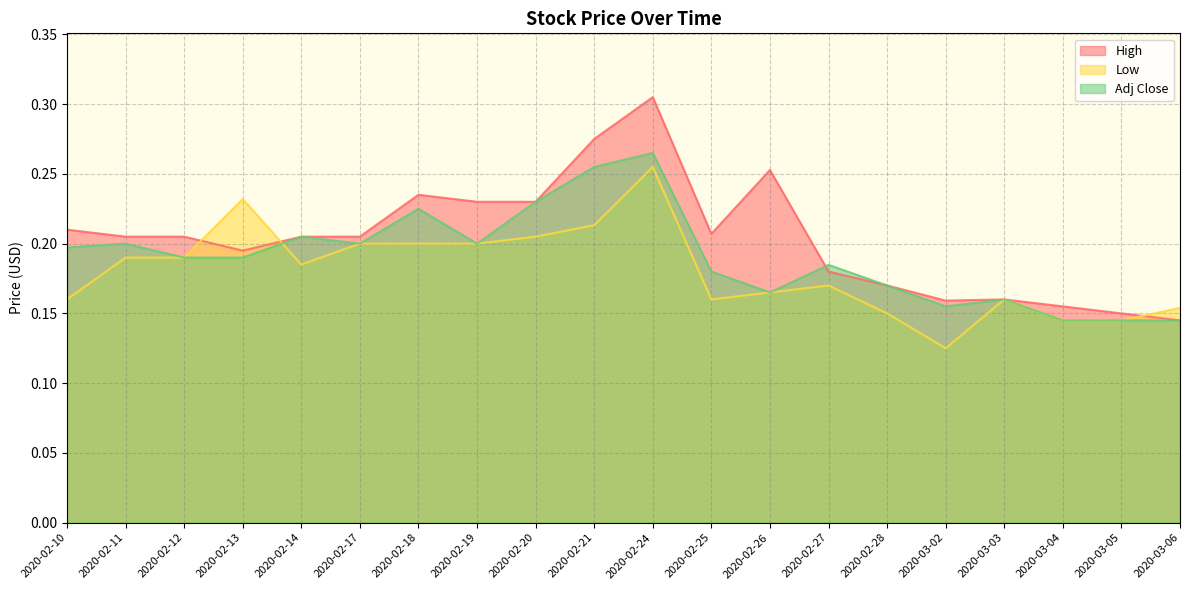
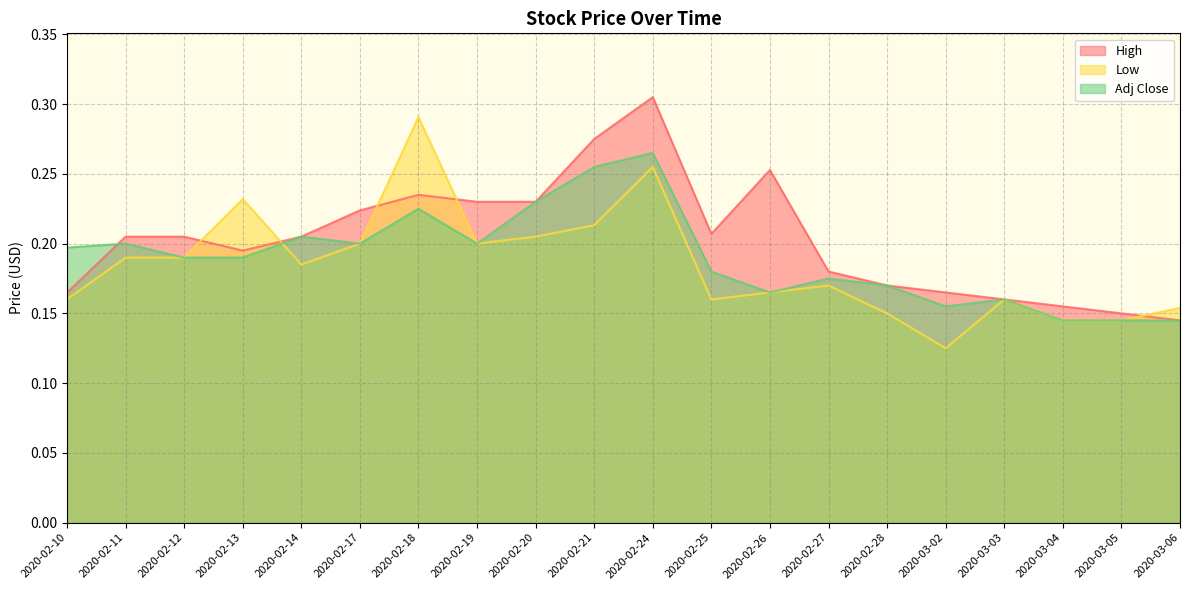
  {
    "High": {
-     "2020-02-10": 0.210,
+     "2020-02-10": 0.165,
      "2020-02-11": 0.205,
      "2020-02-12": 0.205,
      "2020-02-13": 0.195,
-     "2020-02-17": 0.205,
+     "2020-02-17": 0.224,
      "2020-02-18": 0.235,
      "2020-02-19": 0.230,
      "2020-02-21": 0.275,
      "2020-02-24": 0.305,
      "2020-02-25": 0.207,
      "2020-02-26": 0.253,
      "2020-02-27": 0.180,
-     "2020-03-02": 0.159,
+     "2020-03-02": 0.165,
      "2020-03-04": 0.155,
      "2020-03-05": 0.150
    },
    "Low": {
      "2020-02-10": 0.160,
      "2020-02-11": 0.190,
      "2020-02-13": 0.232,
      "2020-02-14": 0.185,
-     "2020-02-18": 0.200,
+     "2020-02-18": 0.291,
      "2020-02-20": 0.205,
      "2020-02-21": 0.213,
      "2020-02-24": 0.255,
      "2020-02-25": 0.160,
      "2020-02-27": 0.170,
      "2020-02-28": 0.150,
      "2020-03-02": 0.125,
      "2020-03-06": 0.154
    },
    "Adj Close": {
      "2020-02-10": 0.197,
      "2020-02-11": 0.200,
      "2020-02-13": 0.190,
      "2020-02-18": 0.225,
      "2020-02-21": 0.255,
      "2020-02-24": 0.265,
      "2020-02-25": 0.180,
-     "2020-02-27": 0.185,
+     "2020-02-27": 0.175,
      "2020-03-02": 0.155
    }
  }
